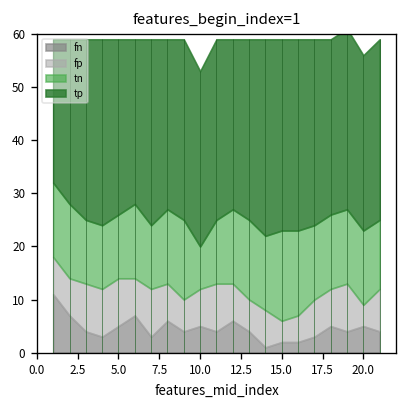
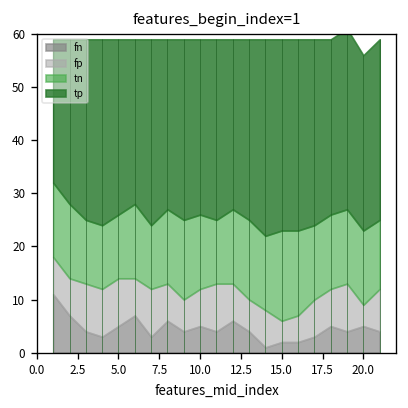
  {
    "tn": {
      "5.0": 12,
-     "10.0": 8,
+     "10.0": 14,
      "15.0": 17,
      "20.0": 14
    },
    "tp": {
      "5.0": 33,
      "10.0": 33,
      "15.0": 36,
      "20.0": 33
    }
  }
